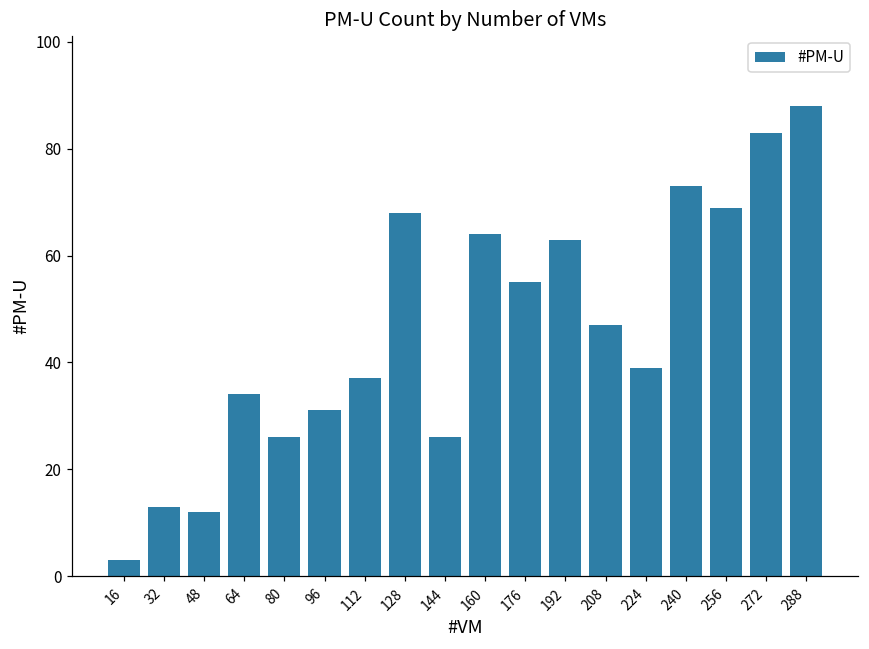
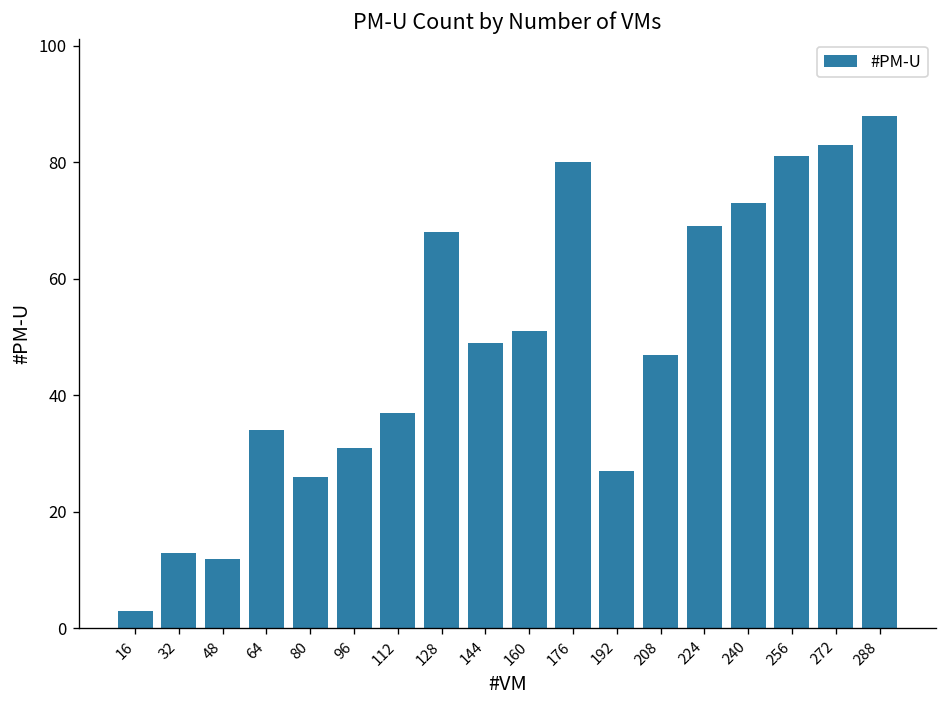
  {
    "16": 3,
    "32": 13,
    "48": 12,
    "64": 34,
    "80": 26,
    "96": 31,
    "112": 37,
    "128": 68,
-   "144": 26,
-   "160": 64,
-   "176": 55,
-   "192": 63,
+   "144": 49,
+   "160": 51,
+   "176": 80,
+   "192": 27,
    "208": 47,
-   "224": 39,
+   "224": 69,
    "240": 73,
-   "256": 69,
+   "256": 81,
    "272": 83,
    "288": 88
  }
